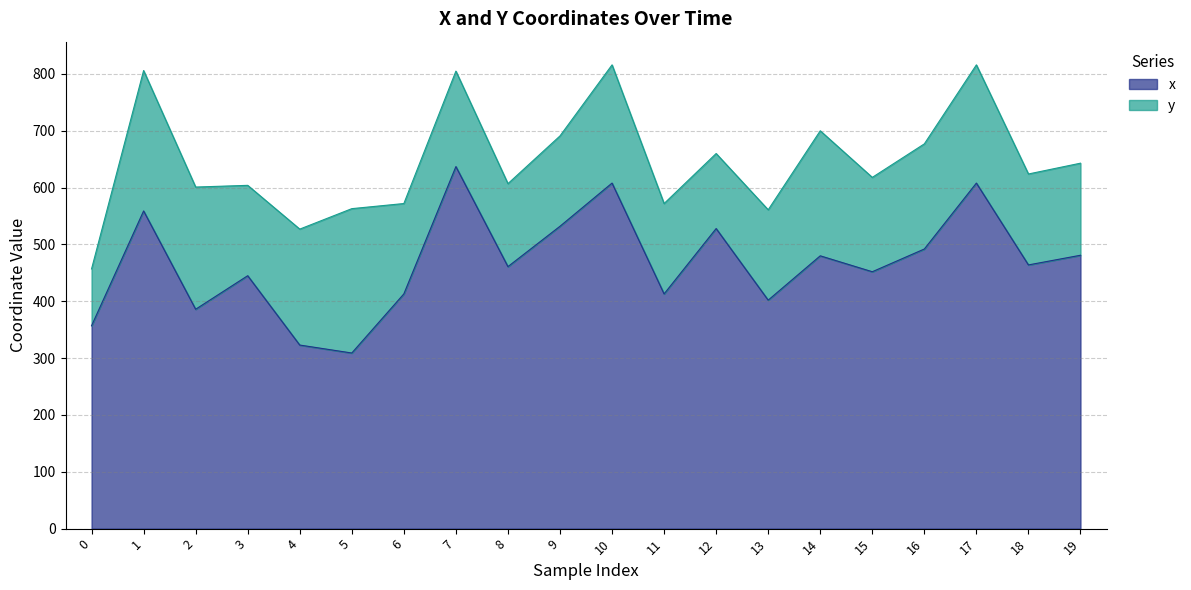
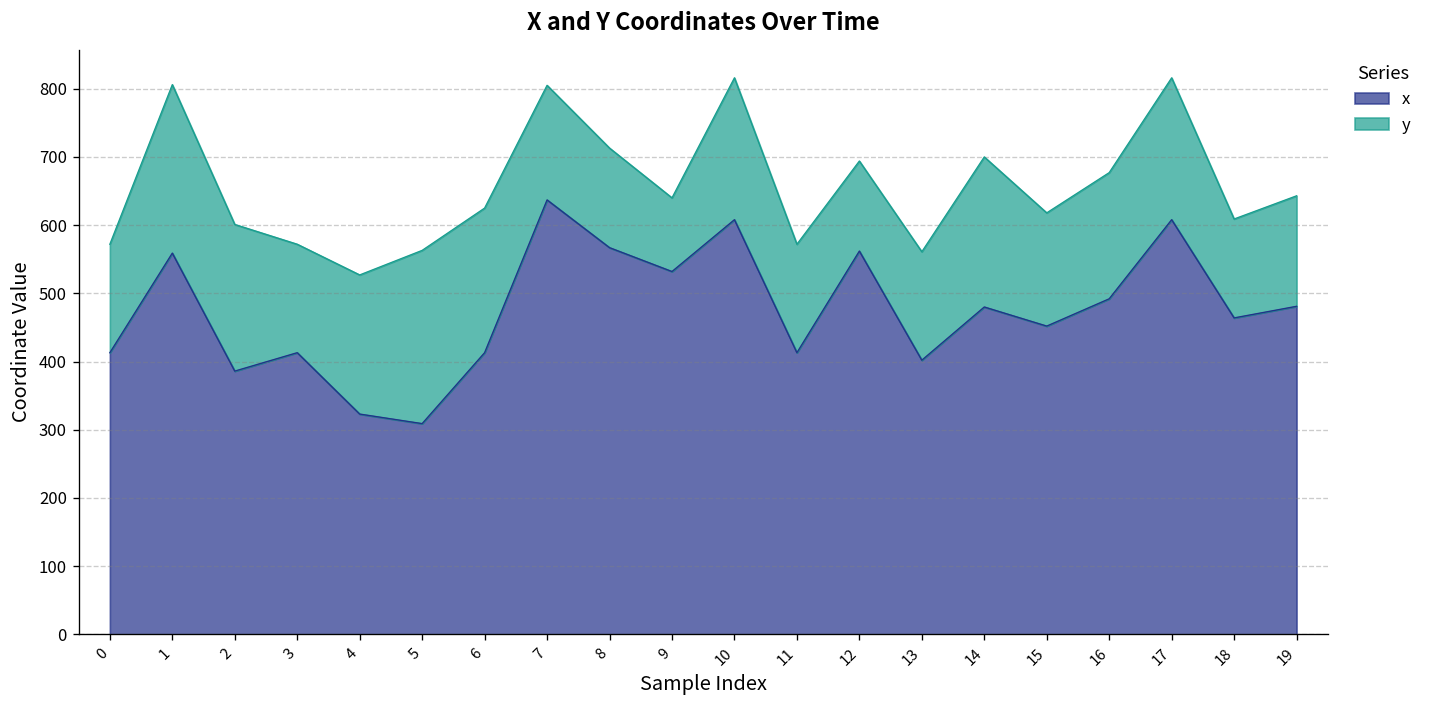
  {
    "x": {
-     "0": 360,
+     "0": 410,
      "1": 560,
      "2": 390,
-     "3": 450,
+     "3": 410,
      "4": 320,
      "5": 310,
      "6": 410,
      "7": 640,
-     "8": 460,
+     "8": 570,
      "9": 530,
      "10": 610,
      "11": 410,
-     "12": 530,
+     "12": 560,
      "13": 400,
      "14": 480,
      "15": 450,
      "16": 490,
      "17": 610,
      "18": 460,
      "19": 480
    },
    "y": {
-     "0": 100,
+     "0": 160,
      "1": 250,
      "2": 220,
      "3": 160,
      "4": 200,
      "5": 250,
-     "6": 160,
+     "6": 210,
      "7": 170,
      "8": 150,
-     "9": 160,
+     "9": 110,
      "10": 210,
      "11": 160,
      "12": 130,
      "13": 160,
      "14": 220,
      "15": 170,
      "16": 190,
      "17": 210,
-     "18": 160,
+     "18": 150,
      "19": 160
    }
  }
